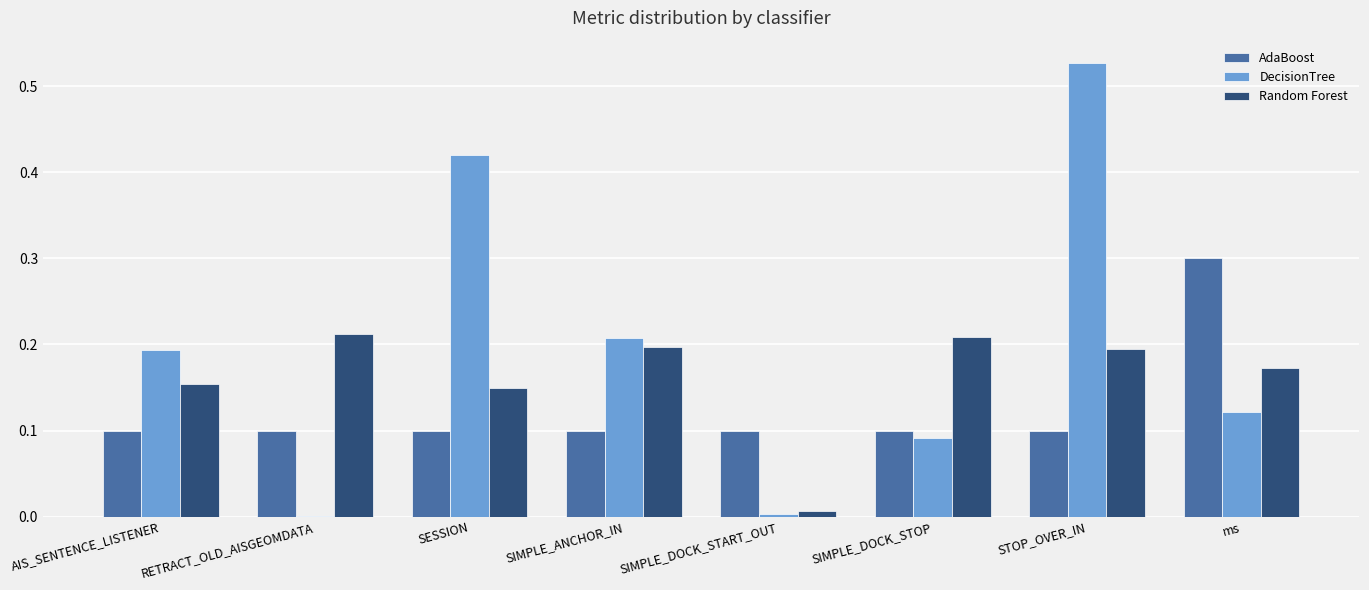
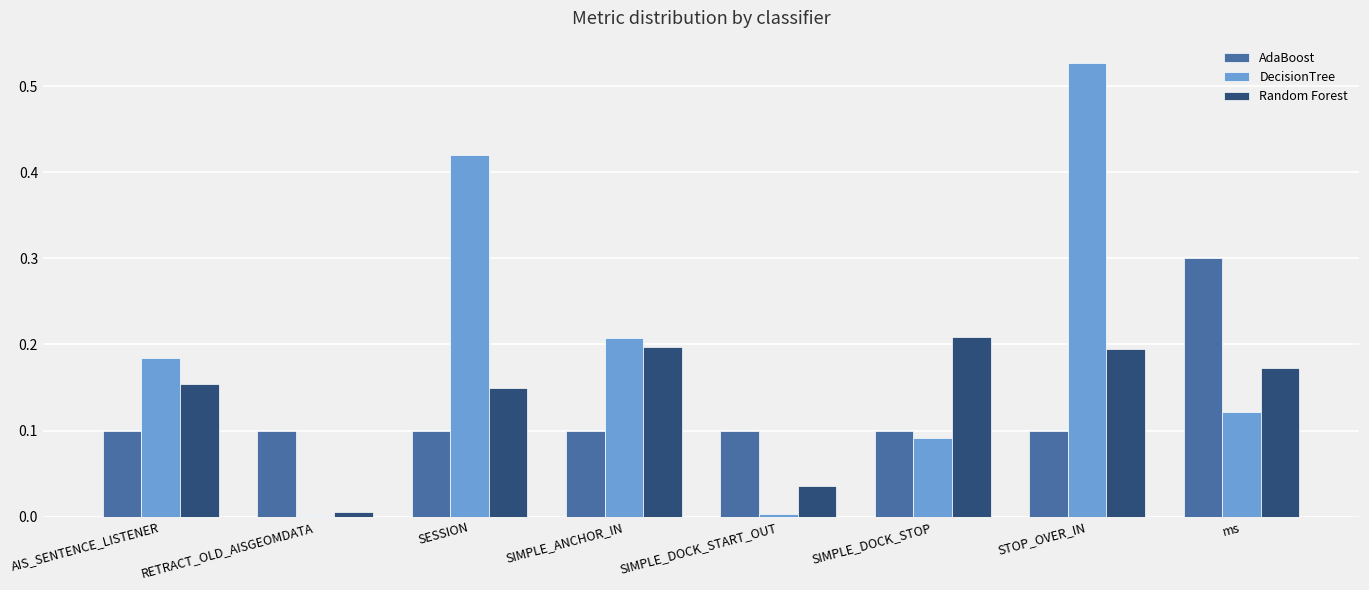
  {
    "AdaBoost": {
      "AIS_SENTENCE_LISTENER": 0.10,
      "RETRACT_OLD_AISGEOMDATA": 0.10,
      "SESSION": 0.10,
      "SIMPLE_ANCHOR_IN": 0.10,
      "SIMPLE_DOCK_START_OUT": 0.10,
      "SIMPLE_DOCK_STOP": 0.10,
      "STOP_OVER_IN": 0.10,
      "ms": 0.30
    },
    "DecisionTree": {
-     "AIS_SENTENCE_LISTENER": 0.19,
+     "AIS_SENTENCE_LISTENER": 0.18,
      "SESSION": 0.42,
      "SIMPLE_ANCHOR_IN": 0.21,
      "SIMPLE_DOCK_START_OUT": 0.00,
      "SIMPLE_DOCK_STOP": 0.09,
      "STOP_OVER_IN": 0.53,
      "ms": 0.12
    },
    "Random Forest": {
      "AIS_SENTENCE_LISTENER": 0.15,
-     "RETRACT_OLD_AISGEOMDATA": 0.21,
+     "RETRACT_OLD_AISGEOMDATA": 0.01,
      "SESSION": 0.15,
      "SIMPLE_ANCHOR_IN": 0.20,
-     "SIMPLE_DOCK_START_OUT": 0.01,
+     "SIMPLE_DOCK_START_OUT": 0.04,
      "SIMPLE_DOCK_STOP": 0.21,
      "STOP_OVER_IN": 0.19,
      "ms": 0.17
    }
  }
